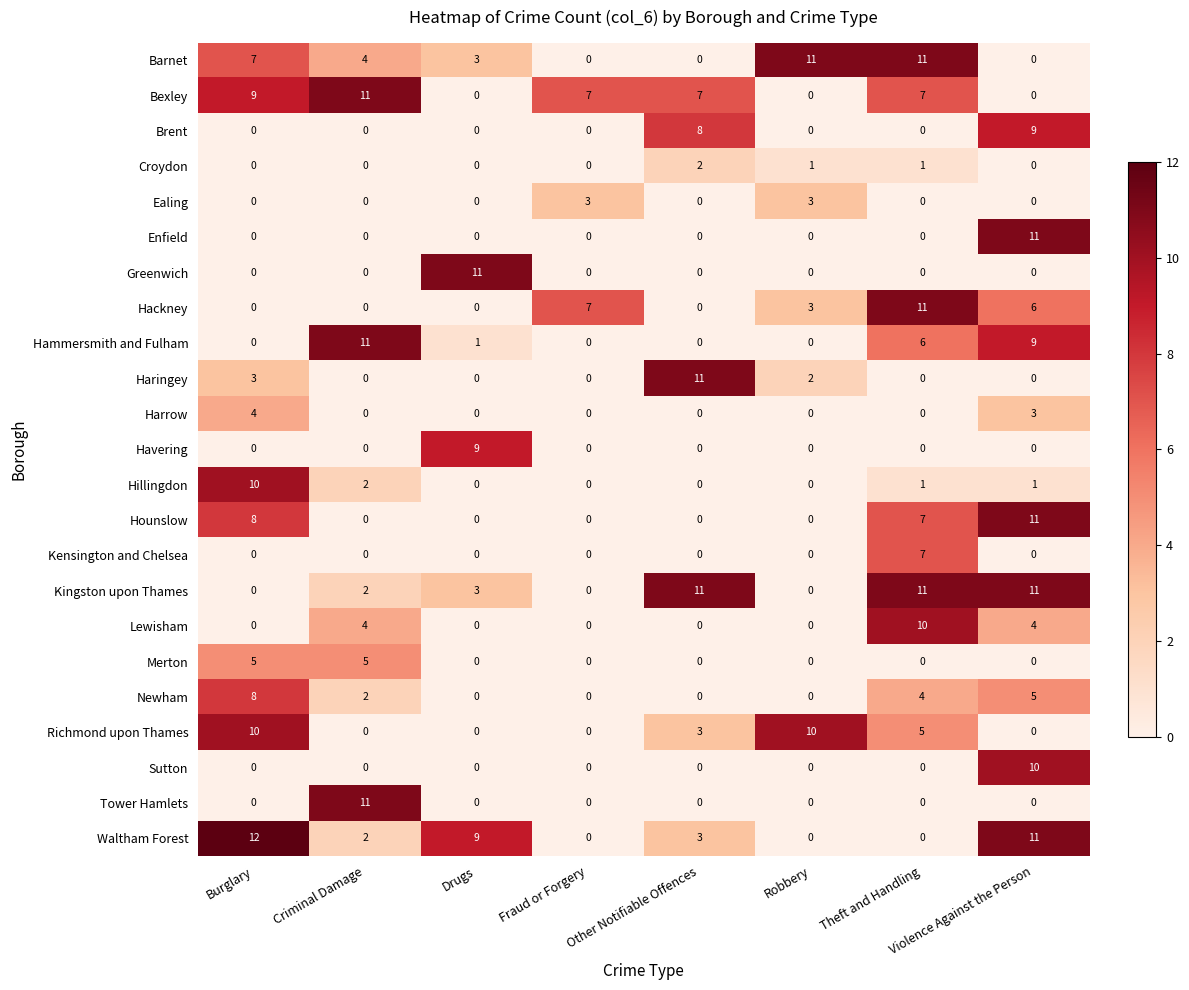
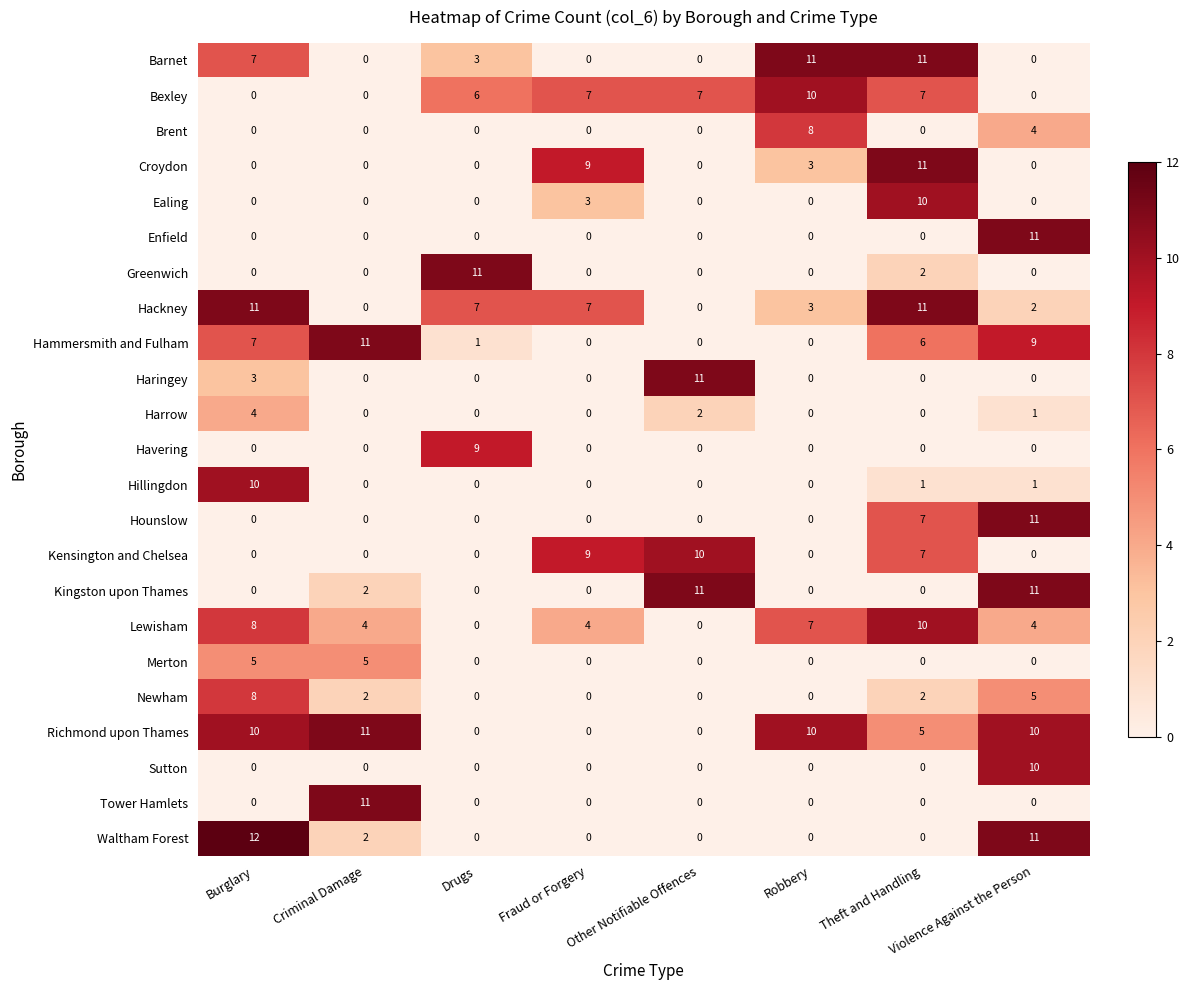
  {
    "Barnet": {
      "Burglary": 7,
-     "Criminal Damage": 4,
+     "Criminal Damage": 0,
      "Drugs": 3,
      "Fraud or Forgery": 0,
      "Other Notifiable Offences": 0,
      "Robbery": 11,
      "Theft and Handling": 11,
      "Violence Against the Person": 0
    },
    "Bexley": {
-     "Burglary": 9,
-     "Criminal Damage": 11,
-     "Drugs": 0,
+     "Burglary": 0,
+     "Criminal Damage": 0,
+     "Drugs": 6,
      "Fraud or Forgery": 7,
      "Other Notifiable Offences": 7,
-     "Robbery": 0,
+     "Robbery": 10,
      "Theft and Handling": 7,
      "Violence Against the Person": 0
    },
    "Brent": {
      "Burglary": 0,
      "Criminal Damage": 0,
      "Drugs": 0,
      "Fraud or Forgery": 0,
-     "Other Notifiable Offences": 8,
-     "Robbery": 0,
+     "Other Notifiable Offences": 0,
+     "Robbery": 8,
      "Theft and Handling": 0,
-     "Violence Against the Person": 9
+     "Violence Against the Person": 4
    },
    "Croydon": {
      "Burglary": 0,
      "Criminal Damage": 0,
      "Drugs": 0,
-     "Fraud or Forgery": 0,
-     "Other Notifiable Offences": 2,
-     "Robbery": 1,
-     "Theft and Handling": 1,
+     "Fraud or Forgery": 9,
+     "Other Notifiable Offences": 0,
+     "Robbery": 3,
+     "Theft and Handling": 11,
      "Violence Against the Person": 0
    },
    "Ealing": {
      "Burglary": 0,
      "Criminal Damage": 0,
      "Drugs": 0,
      "Fraud or Forgery": 3,
      "Other Notifiable Offences": 0,
-     "Robbery": 3,
-     "Theft and Handling": 0,
+     "Robbery": 0,
+     "Theft and Handling": 10,
      "Violence Against the Person": 0
    },
    "Enfield": {
      "Burglary": 0,
      "Criminal Damage": 0,
      "Drugs": 0,
      "Fraud or Forgery": 0,
      "Other Notifiable Offences": 0,
      "Robbery": 0,
      "Theft and Handling": 0,
      "Violence Against the Person": 11
    },
    "Greenwich": {
      "Burglary": 0,
      "Criminal Damage": 0,
      "Drugs": 11,
      "Fraud or Forgery": 0,
      "Other Notifiable Offences": 0,
      "Robbery": 0,
-     "Theft and Handling": 0,
+     "Theft and Handling": 2,
      "Violence Against the Person": 0
    },
    "Hackney": {
-     "Burglary": 0,
+     "Burglary": 11,
      "Criminal Damage": 0,
-     "Drugs": 0,
+     "Drugs": 7,
      "Fraud or Forgery": 7,
      "Other Notifiable Offences": 0,
      "Robbery": 3,
      "Theft and Handling": 11,
-     "Violence Against the Person": 6
+     "Violence Against the Person": 2
    },
    "Hammersmith and Fulham": {
-     "Burglary": 0,
+     "Burglary": 7,
      "Criminal Damage": 11,
      "Drugs": 1,
      "Fraud or Forgery": 0,
      "Other Notifiable Offences": 0,
      "Robbery": 0,
      "Theft and Handling": 6,
      "Violence Against the Person": 9
    },
    "Haringey": {
      "Burglary": 3,
      "Criminal Damage": 0,
      "Drugs": 0,
      "Fraud or Forgery": 0,
      "Other Notifiable Offences": 11,
-     "Robbery": 2,
+     "Robbery": 0,
      "Theft and Handling": 0,
      "Violence Against the Person": 0
    },
    "Harrow": {
      "Burglary": 4,
      "Criminal Damage": 0,
      "Drugs": 0,
      "Fraud or Forgery": 0,
-     "Other Notifiable Offences": 0,
+     "Other Notifiable Offences": 2,
      "Robbery": 0,
      "Theft and Handling": 0,
-     "Violence Against the Person": 3
+     "Violence Against the Person": 1
    },
    "Havering": {
      "Burglary": 0,
      "Criminal Damage": 0,
      "Drugs": 9,
      "Fraud or Forgery": 0,
      "Other Notifiable Offences": 0,
      "Robbery": 0,
      "Theft and Handling": 0,
      "Violence Against the Person": 0
    },
    "Hillingdon": {
      "Burglary": 10,
-     "Criminal Damage": 2,
+     "Criminal Damage": 0,
      "Drugs": 0,
      "Fraud or Forgery": 0,
      "Other Notifiable Offences": 0,
      "Robbery": 0,
      "Theft and Handling": 1,
      "Violence Against the Person": 1
    },
    "Hounslow": {
-     "Burglary": 8,
+     "Burglary": 0,
      "Criminal Damage": 0,
      "Drugs": 0,
      "Fraud or Forgery": 0,
      "Other Notifiable Offences": 0,
      "Robbery": 0,
      "Theft and Handling": 7,
      "Violence Against the Person": 11
    },
    "Kensington and Chelsea": {
      "Burglary": 0,
      "Criminal Damage": 0,
      "Drugs": 0,
-     "Fraud or Forgery": 0,
-     "Other Notifiable Offences": 0,
+     "Fraud or Forgery": 9,
+     "Other Notifiable Offences": 10,
      "Robbery": 0,
      "Theft and Handling": 7,
      "Violence Against the Person": 0
    },
    "Kingston upon Thames": {
      "Burglary": 0,
      "Criminal Damage": 2,
-     "Drugs": 3,
+     "Drugs": 0,
      "Fraud or Forgery": 0,
      "Other Notifiable Offences": 11,
      "Robbery": 0,
-     "Theft and Handling": 11,
+     "Theft and Handling": 0,
      "Violence Against the Person": 11
    },
    "Lewisham": {
-     "Burglary": 0,
+     "Burglary": 8,
      "Criminal Damage": 4,
      "Drugs": 0,
-     "Fraud or Forgery": 0,
+     "Fraud or Forgery": 4,
      "Other Notifiable Offences": 0,
-     "Robbery": 0,
+     "Robbery": 7,
      "Theft and Handling": 10,
      "Violence Against the Person": 4
    },
    "Merton": {
      "Burglary": 5,
      "Criminal Damage": 5,
      "Drugs": 0,
      "Fraud or Forgery": 0,
      "Other Notifiable Offences": 0,
      "Robbery": 0,
      "Theft and Handling": 0,
      "Violence Against the Person": 0
    },
    "Newham": {
      "Burglary": 8,
      "Criminal Damage": 2,
      "Drugs": 0,
      "Fraud or Forgery": 0,
      "Other Notifiable Offences": 0,
      "Robbery": 0,
-     "Theft and Handling": 4,
+     "Theft and Handling": 2,
      "Violence Against the Person": 5
    },
    "Richmond upon Thames": {
      "Burglary": 10,
-     "Criminal Damage": 0,
+     "Criminal Damage": 11,
      "Drugs": 0,
      "Fraud or Forgery": 0,
-     "Other Notifiable Offences": 3,
+     "Other Notifiable Offences": 0,
      "Robbery": 10,
      "Theft and Handling": 5,
-     "Violence Against the Person": 0
+     "Violence Against the Person": 10
    },
    "Sutton": {
      "Burglary": 0,
      "Criminal Damage": 0,
      "Drugs": 0,
      "Fraud or Forgery": 0,
      "Other Notifiable Offences": 0,
      "Robbery": 0,
      "Theft and Handling": 0,
      "Violence Against the Person": 10
    },
    "Tower Hamlets": {
      "Burglary": 0,
      "Criminal Damage": 11,
      "Drugs": 0,
      "Fraud or Forgery": 0,
      "Other Notifiable Offences": 0,
      "Robbery": 0,
      "Theft and Handling": 0,
      "Violence Against the Person": 0
    },
    "Waltham Forest": {
      "Burglary": 12,
      "Criminal Damage": 2,
-     "Drugs": 9,
+     "Drugs": 0,
      "Fraud or Forgery": 0,
-     "Other Notifiable Offences": 3,
+     "Other Notifiable Offences": 0,
      "Robbery": 0,
      "Theft and Handling": 0,
      "Violence Against the Person": 11
    }
  }
